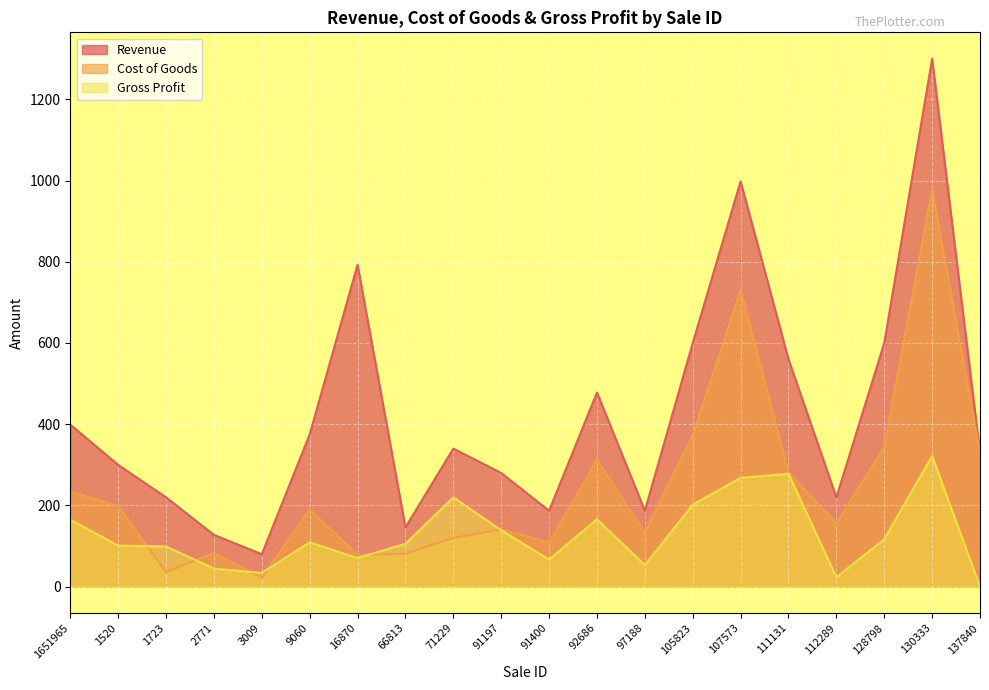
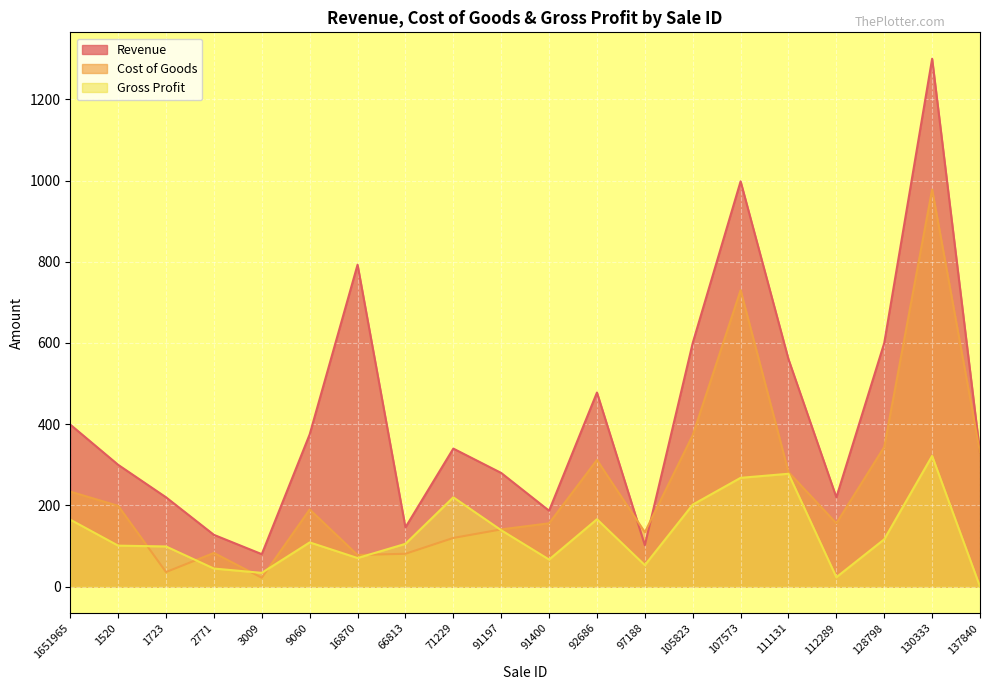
  {
    "Revenue": {
      "1651965": 400,
      "1520": 300,
      "1723": 220,
      "2771": 130,
      "3009": 80,
      "9060": 380,
      "16870": 790,
      "66813": 150,
      "71229": 340,
      "91197": 280,
      "91400": 190,
      "92686": 480,
-     "97188": 190,
+     "97188": 100,
      "105823": 600,
      "107573": 1000,
      "111131": 560,
      "112289": 220,
      "128798": 600,
      "130333": 1300
    },
    "Cost of Goods": {
      "1651965": 230,
      "1520": 200,
      "1723": 40,
      "2771": 80,
      "3009": 20,
      "9060": 190,
      "16870": 80,
      "66813": 80,
      "71229": 120,
-     "91400": 110,
+     "91400": 160,
      "92686": 310,
      "97188": 130,
      "105823": 370,
      "107573": 730,
      "112289": 160,
      "128798": 340,
      "130333": 980
    },
    "Gross Profit": {
      "1651965": 170,
      "1520": 100,
      "1723": 100,
      "2771": 40,
      "3009": 30,
      "9060": 110,
      "16870": 70,
      "66813": 110,
      "71229": 220,
      "91400": 70,
      "92686": 170,
      "97188": 50,
      "105823": 200,
      "107573": 270,
      "112289": 20,
      "128798": 120,
      "130333": 320,
      "137840": 0
    }
  }
